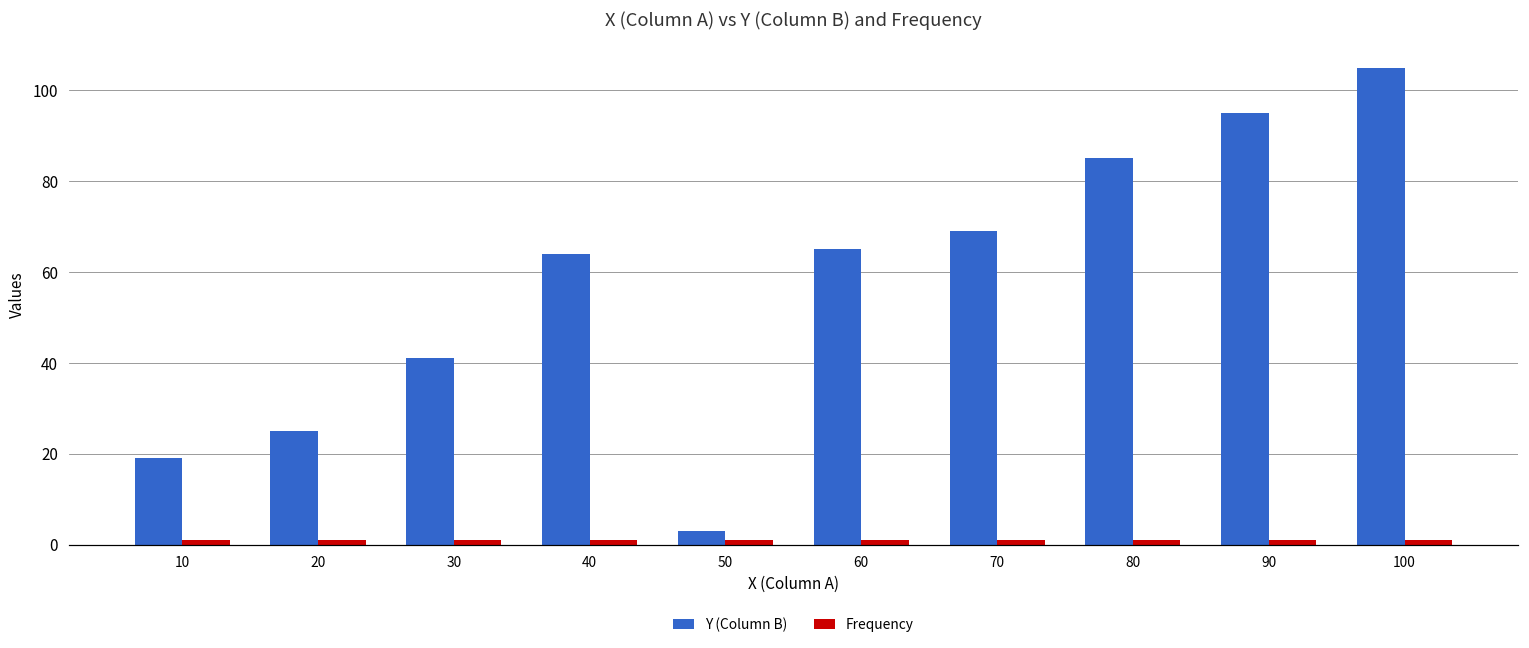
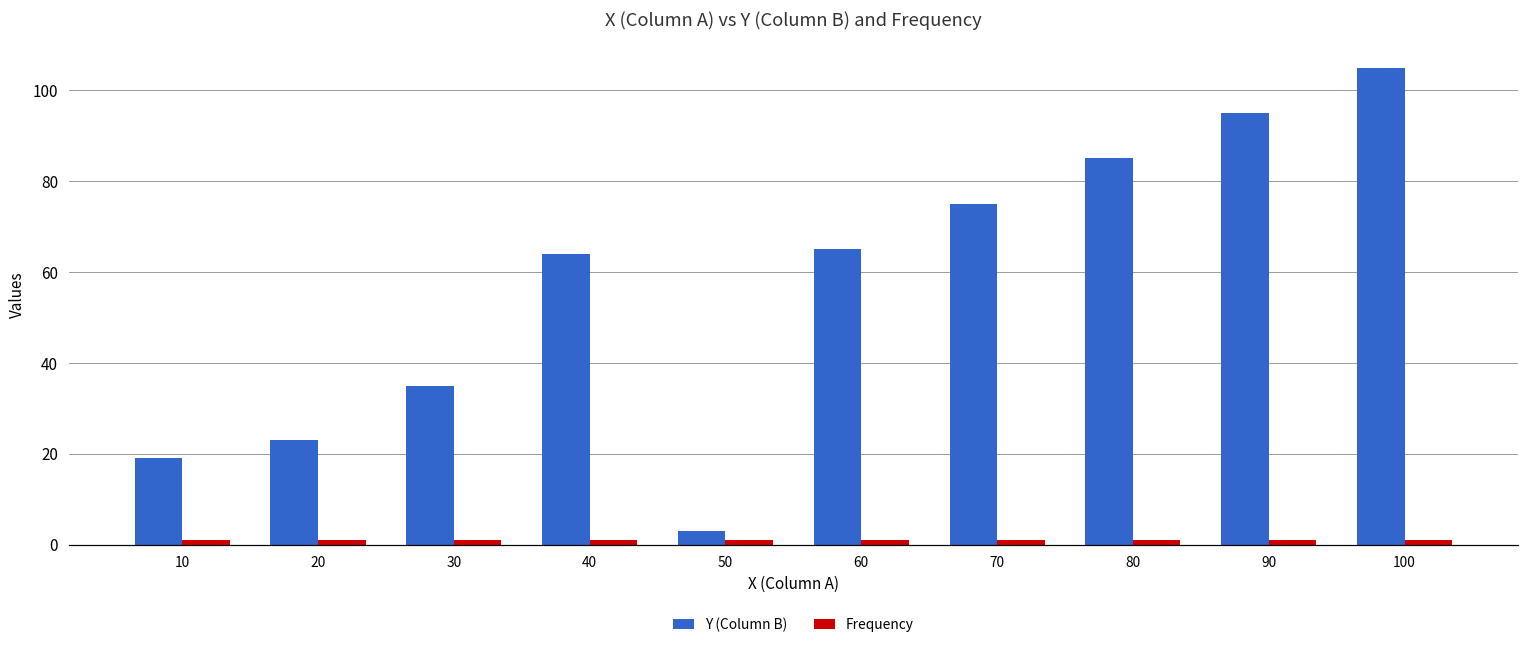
  {
    "Y (Column B)": {
      "10": 19,
-     "20": 25,
-     "30": 41,
+     "20": 23,
+     "30": 35,
      "40": 64,
      "50": 3,
      "60": 65,
-     "70": 69,
+     "70": 75,
      "80": 85,
      "90": 95,
      "100": 105
    },
    "Frequency": {
      "10": 1,
      "20": 1,
      "30": 1,
      "40": 1,
      "50": 1,
      "60": 1,
      "70": 1,
      "80": 1,
      "90": 1,
      "100": 1
    }
  }
